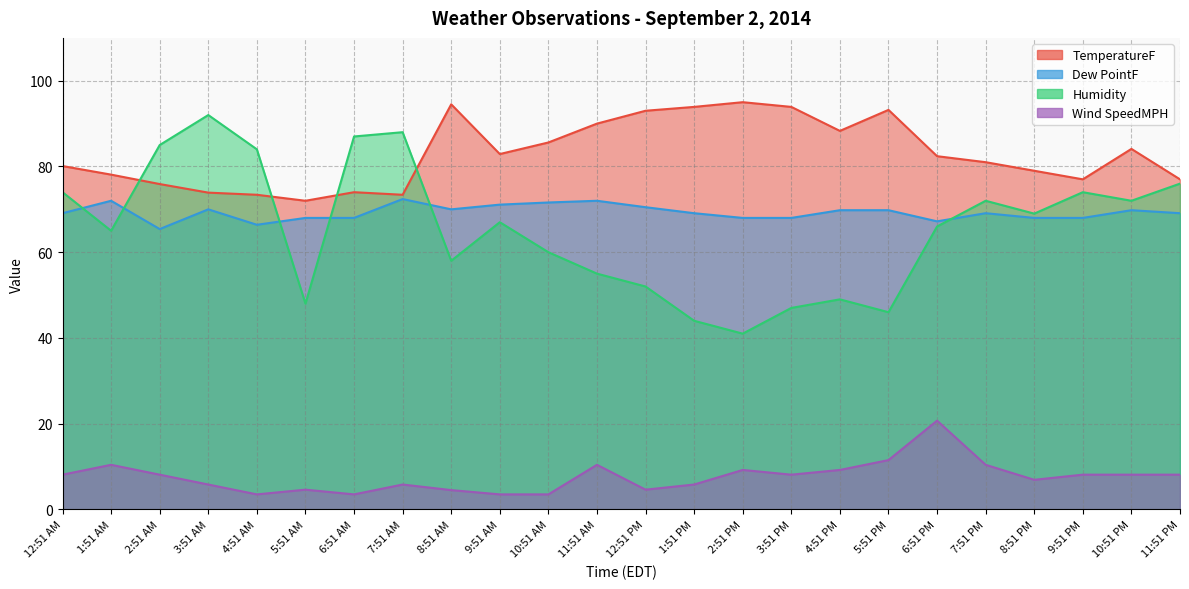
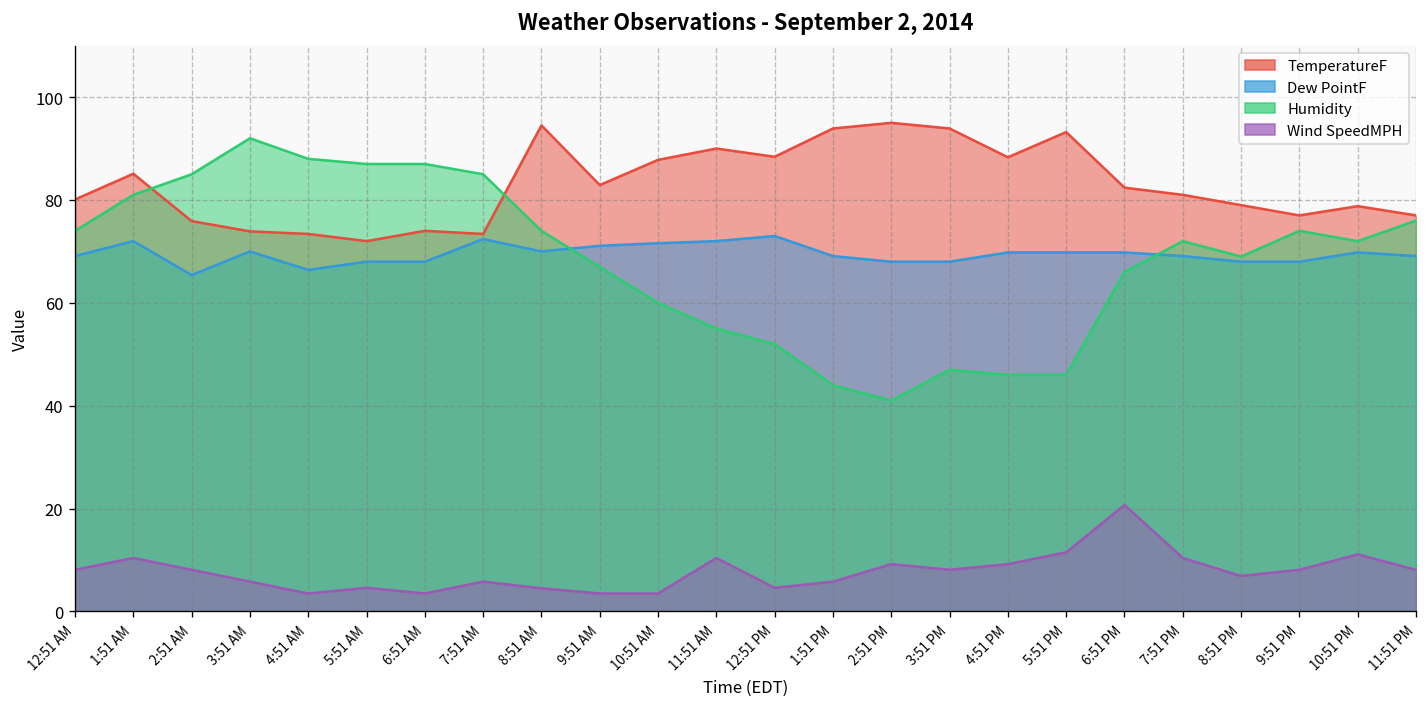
  {
    "TemperatureF": {
      "12:51 AM": 80,
-     "1:51 AM": 78,
+     "1:51 AM": 85,
      "2:51 AM": 76,
      "3:51 AM": 74,
      "4:51 AM": 73,
      "5:51 AM": 72,
      "6:51 AM": 74,
      "7:51 AM": 73,
      "8:51 AM": 95,
      "9:51 AM": 83,
-     "10:51 AM": 86,
+     "10:51 AM": 88,
      "11:51 AM": 90,
-     "12:51 PM": 93,
+     "12:51 PM": 88,
      "1:51 PM": 94,
      "2:51 PM": 95,
      "3:51 PM": 94,
      "4:51 PM": 88,
      "5:51 PM": 93,
      "6:51 PM": 82,
      "7:51 PM": 81,
      "8:51 PM": 79,
      "9:51 PM": 77,
-     "10:51 PM": 84,
+     "10:51 PM": 79,
      "11:51 PM": 77
    },
    "Dew PointF": {
      "12:51 AM": 69,
      "1:51 AM": 72,
      "2:51 AM": 65,
      "3:51 AM": 70,
      "4:51 AM": 66,
      "5:51 AM": 68,
      "6:51 AM": 68,
      "7:51 AM": 72,
      "8:51 AM": 70,
      "9:51 AM": 71,
      "10:51 AM": 72,
      "11:51 AM": 72,
-     "12:51 PM": 71,
+     "12:51 PM": 73,
      "1:51 PM": 69,
      "2:51 PM": 68,
      "3:51 PM": 68,
      "4:51 PM": 70,
      "5:51 PM": 70,
-     "6:51 PM": 67,
+     "6:51 PM": 70,
      "7:51 PM": 69,
      "8:51 PM": 68,
      "9:51 PM": 68,
      "10:51 PM": 70,
      "11:51 PM": 69
    },
    "Humidity": {
      "12:51 AM": 74,
-     "1:51 AM": 65,
+     "1:51 AM": 81,
      "2:51 AM": 85,
      "3:51 AM": 92,
-     "4:51 AM": 84,
-     "5:51 AM": 48,
+     "4:51 AM": 88,
+     "5:51 AM": 87,
      "6:51 AM": 87,
-     "7:51 AM": 88,
-     "8:51 AM": 58,
+     "7:51 AM": 85,
+     "8:51 AM": 74,
      "9:51 AM": 67,
      "10:51 AM": 60,
      "11:51 AM": 55,
      "12:51 PM": 52,
      "1:51 PM": 44,
      "2:51 PM": 41,
      "3:51 PM": 47,
-     "4:51 PM": 49,
+     "4:51 PM": 46,
      "5:51 PM": 46,
      "6:51 PM": 66,
      "7:51 PM": 72,
      "8:51 PM": 69,
      "9:51 PM": 74,
      "10:51 PM": 72,
      "11:51 PM": 76
    },
    "Wind SpeedMPH": {
      "12:51 AM": 8,
      "1:51 AM": 10,
      "2:51 AM": 8,
      "3:51 AM": 6,
      "4:51 AM": 4,
      "5:51 AM": 5,
      "6:51 AM": 4,
      "7:51 AM": 6,
      "8:51 AM": 5,
      "9:51 AM": 4,
      "10:51 AM": 4,
      "11:51 AM": 10,
      "12:51 PM": 5,
      "1:51 PM": 6,
      "2:51 PM": 9,
      "3:51 PM": 8,
      "4:51 PM": 9,
      "5:51 PM": 12,
      "6:51 PM": 21,
      "7:51 PM": 10,
      "8:51 PM": 7,
      "9:51 PM": 8,
-     "10:51 PM": 8,
+     "10:51 PM": 11,
      "11:51 PM": 8
    }
  }
